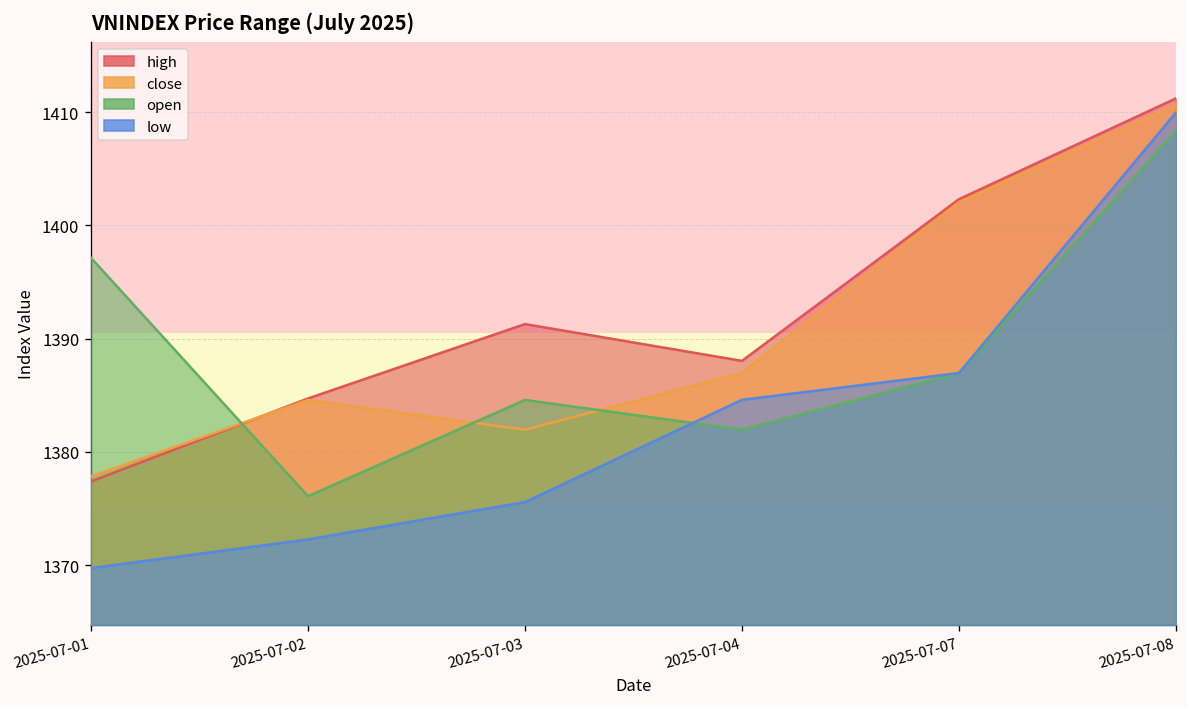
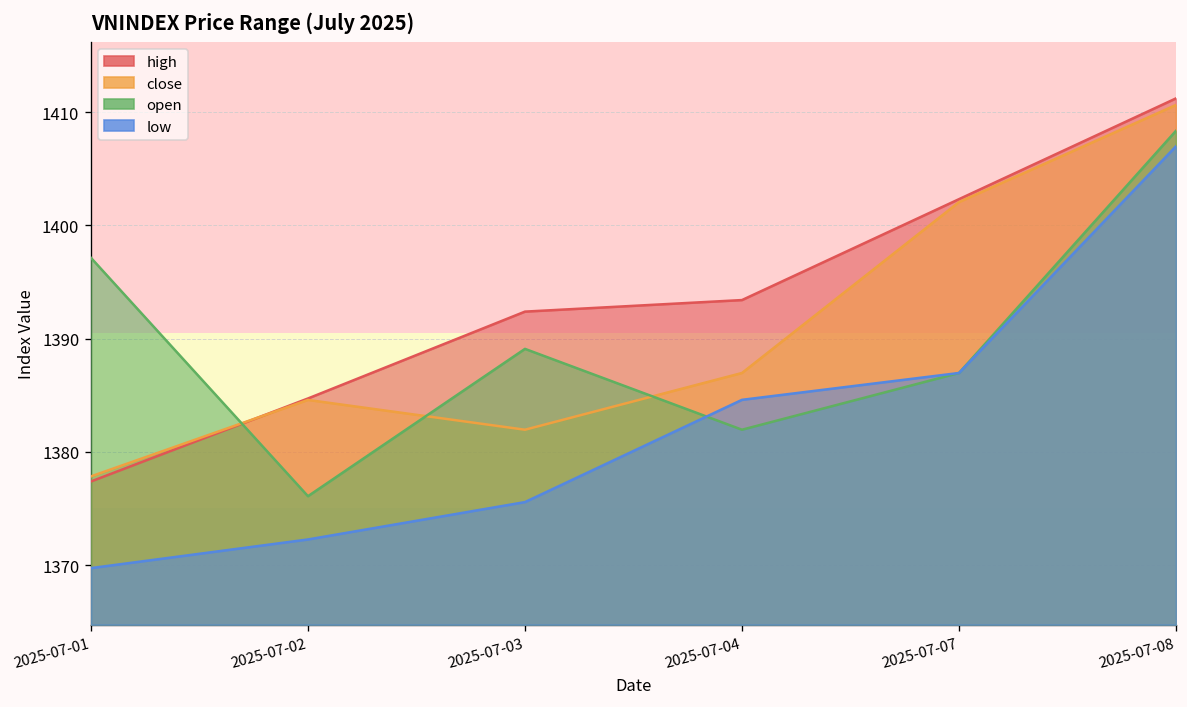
  {
    "high": {
      "2025-07-01": 1377,
-     "2025-07-03": 1391,
-     "2025-07-04": 1388,
+     "2025-07-03": 1392,
+     "2025-07-04": 1393,
      "2025-07-08": 1411
    },
    "open": {
      "2025-07-01": 1397,
      "2025-07-02": 1376,
-     "2025-07-03": 1385,
+     "2025-07-03": 1389,
      "2025-07-04": 1382,
      "2025-07-08": 1408
    },
    "low": {
      "2025-07-01": 1370,
      "2025-07-02": 1372,
      "2025-07-03": 1376,
      "2025-07-04": 1385,
-     "2025-07-08": 1410
+     "2025-07-08": 1407
    }
  }
